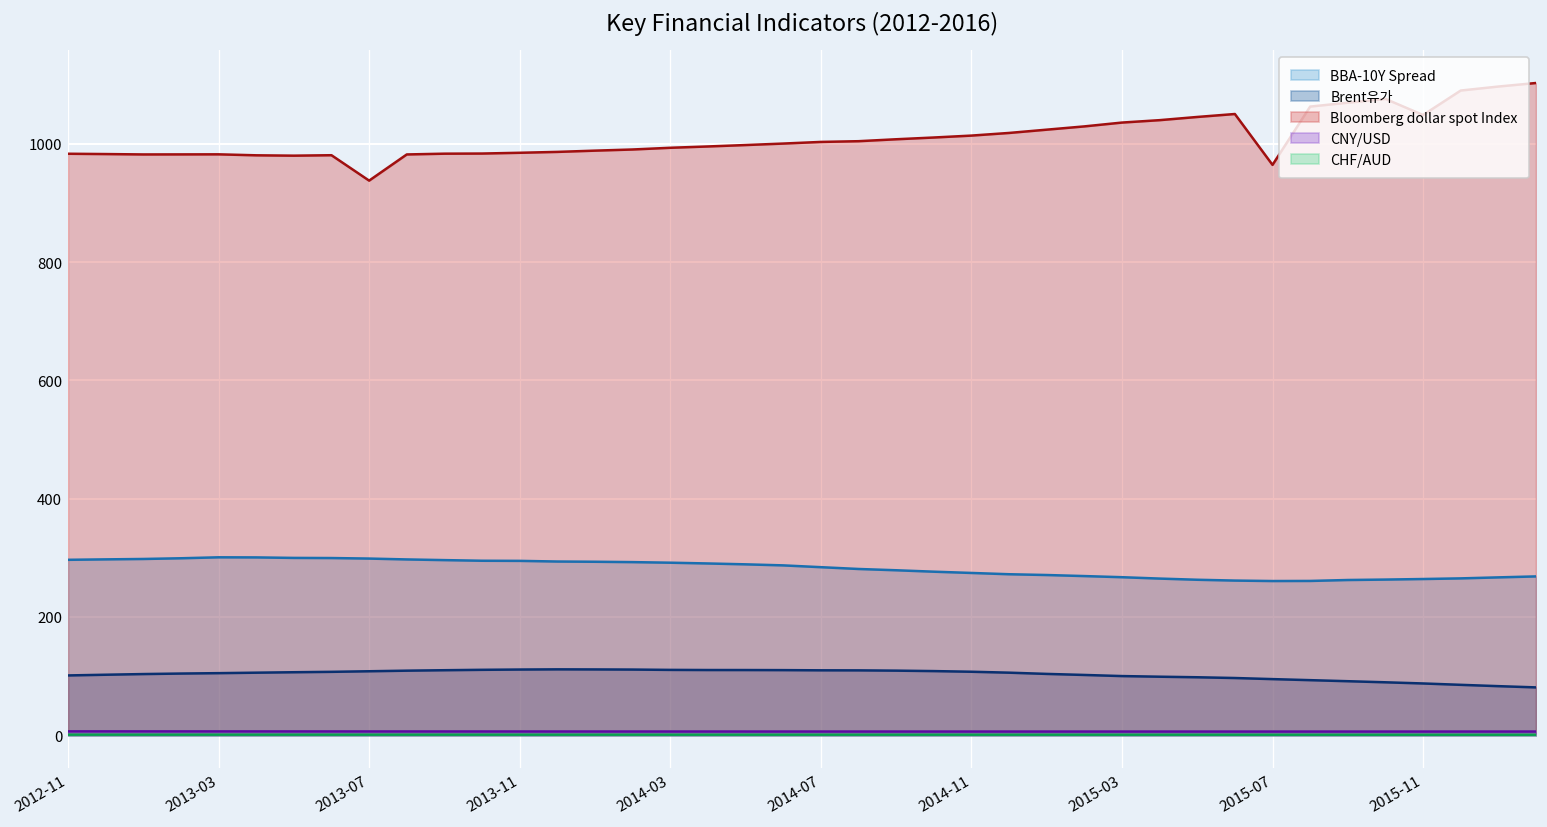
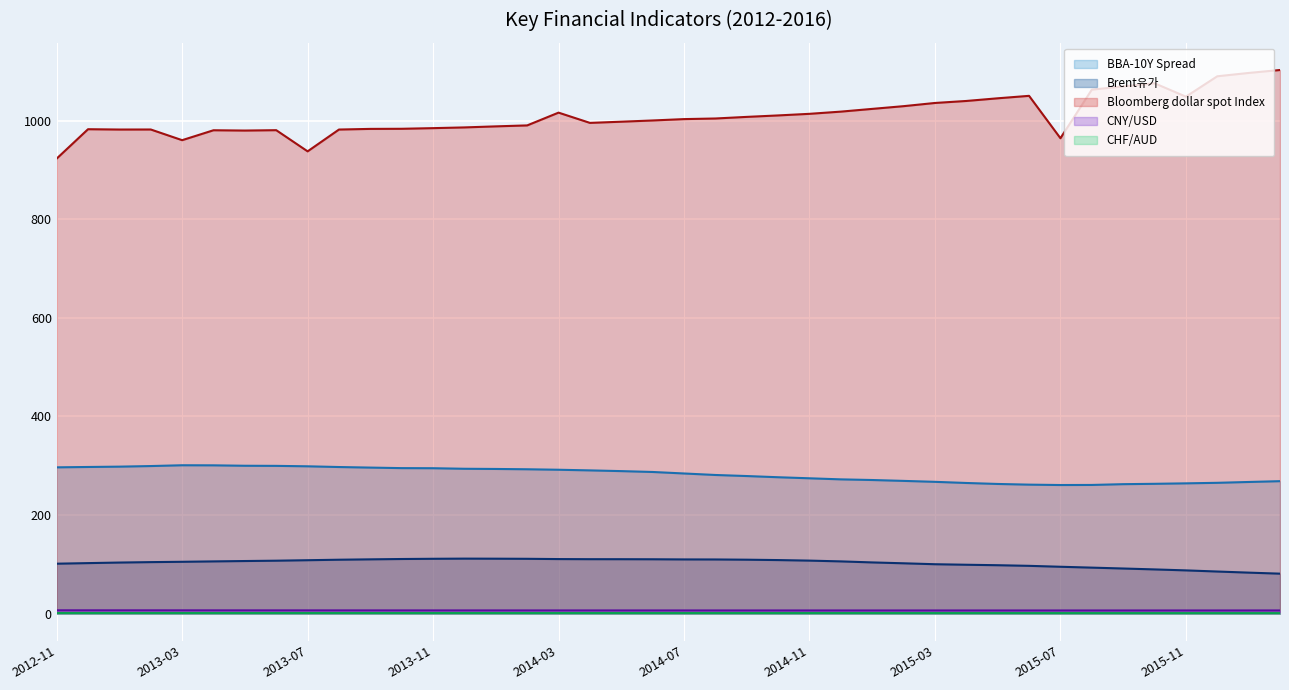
  {
    "Bloomberg dollar spot Index": {
-     "2012-11": 980,
-     "2013-03": 980,
+     "2012-11": 920,
+     "2013-03": 960,
      "2013-07": 940,
      "2013-11": 990,
-     "2014-03": 990,
+     "2014-03": 1020,
      "2014-07": 1000,
      "2014-11": 1010,
      "2015-03": 1040,
      "2015-07": 960
    }
  }
